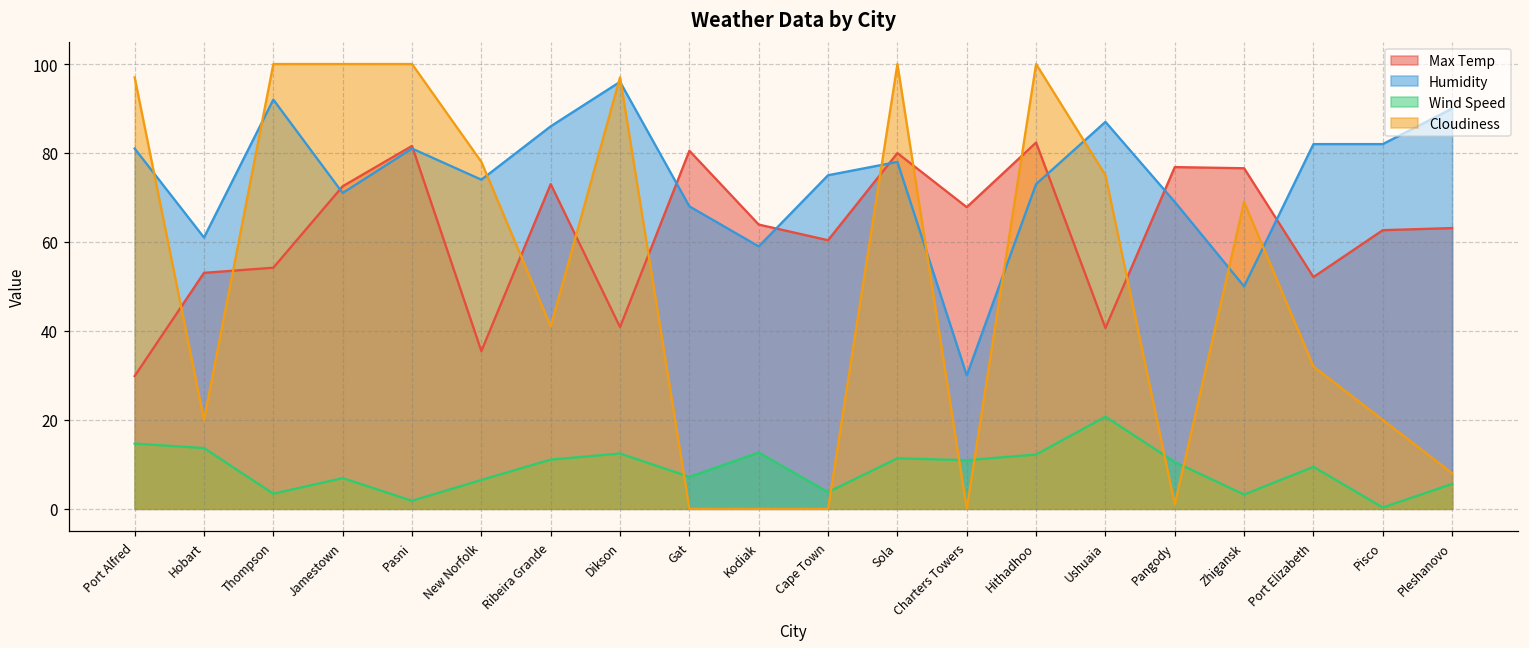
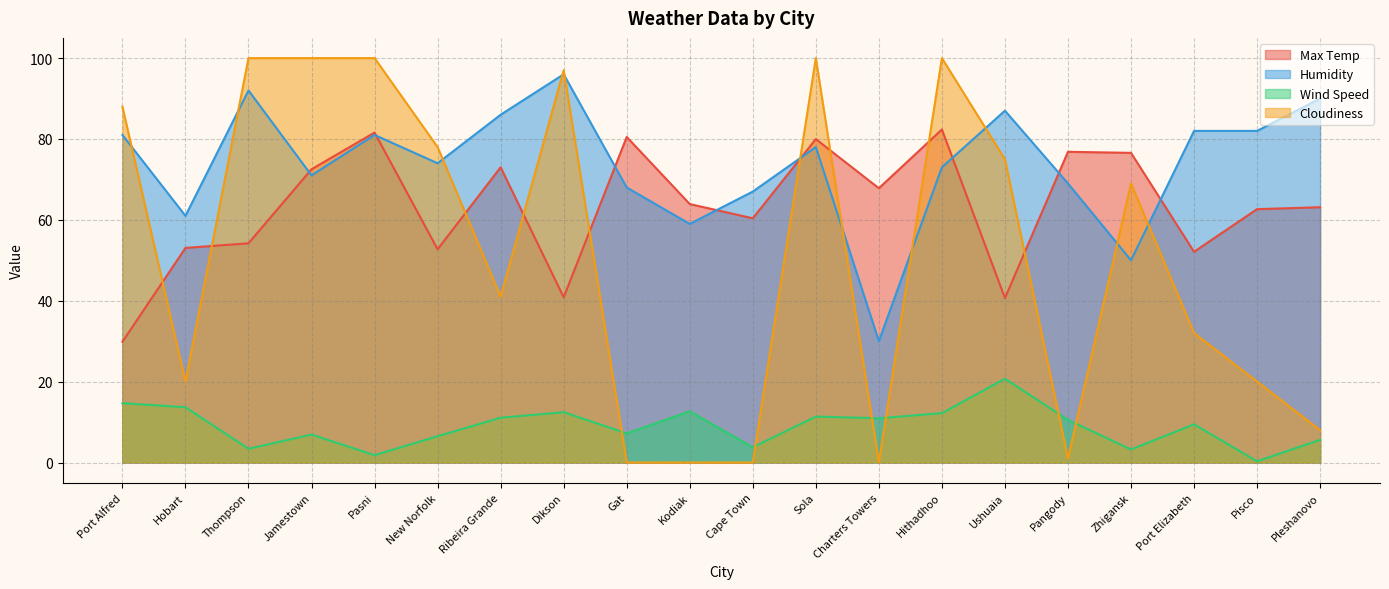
  {
    "Max Temp": {
      "Port Alfred": 30,
      "Hobart": 53,
      "Thompson": 54,
      "Jamestown": 73,
-     "New Norfolk": 35,
+     "New Norfolk": 53,
      "Ribeira Grande": 73,
      "Dikson": 41,
      "Gat": 81,
      "Kodiak": 64,
      "Cape Town": 60,
      "Sola": 80,
      "Charters Towers": 68,
      "Hithadhoo": 82,
      "Ushuaia": 41,
      "Pangody": 77,
      "Zhigansk": 77,
      "Port Elizabeth": 52,
      "Pisco": 63,
      "Pleshanovo": 63
    },
    "Humidity": {
      "Port Alfred": 81,
      "Hobart": 61,
      "Thompson": 92,
      "Jamestown": 71,
      "New Norfolk": 74,
      "Ribeira Grande": 86,
      "Dikson": 96,
      "Gat": 68,
      "Kodiak": 59,
-     "Cape Town": 75,
+     "Cape Town": 67,
      "Sola": 78,
      "Charters Towers": 30,
      "Hithadhoo": 73,
      "Ushuaia": 87,
      "Pangody": 69,
      "Zhigansk": 50,
      "Port Elizabeth": 82,
      "Pisco": 82
    },
    "Wind Speed": {
      "Port Alfred": 15,
      "Hobart": 14,
      "Thompson": 3,
      "Jamestown": 7,
      "Pasni": 2,
      "New Norfolk": 7,
      "Ribeira Grande": 11,
      "Dikson": 12,
      "Gat": 7,
      "Kodiak": 13,
      "Cape Town": 4,
      "Sola": 11,
      "Charters Towers": 11,
      "Hithadhoo": 12,
      "Ushuaia": 21,
      "Pangody": 11,
      "Zhigansk": 3,
      "Port Elizabeth": 9,
      "Pisco": 0,
      "Pleshanovo": 6
    },
    "Cloudiness": {
-     "Port Alfred": 97,
+     "Port Alfred": 88,
      "Hobart": 20,
      "Thompson": 100,
      "Jamestown": 100,
      "Pasni": 100,
      "New Norfolk": 78,
      "Ribeira Grande": 41,
      "Dikson": 97,
      "Gat": 0,
      "Kodiak": 0,
      "Cape Town": 0,
      "Sola": 100,
      "Charters Towers": 0,
      "Hithadhoo": 100,
      "Ushuaia": 75,
      "Pangody": 1,
      "Zhigansk": 69,
      "Port Elizabeth": 32,
      "Pisco": 20,
      "Pleshanovo": 8
    }
  }
